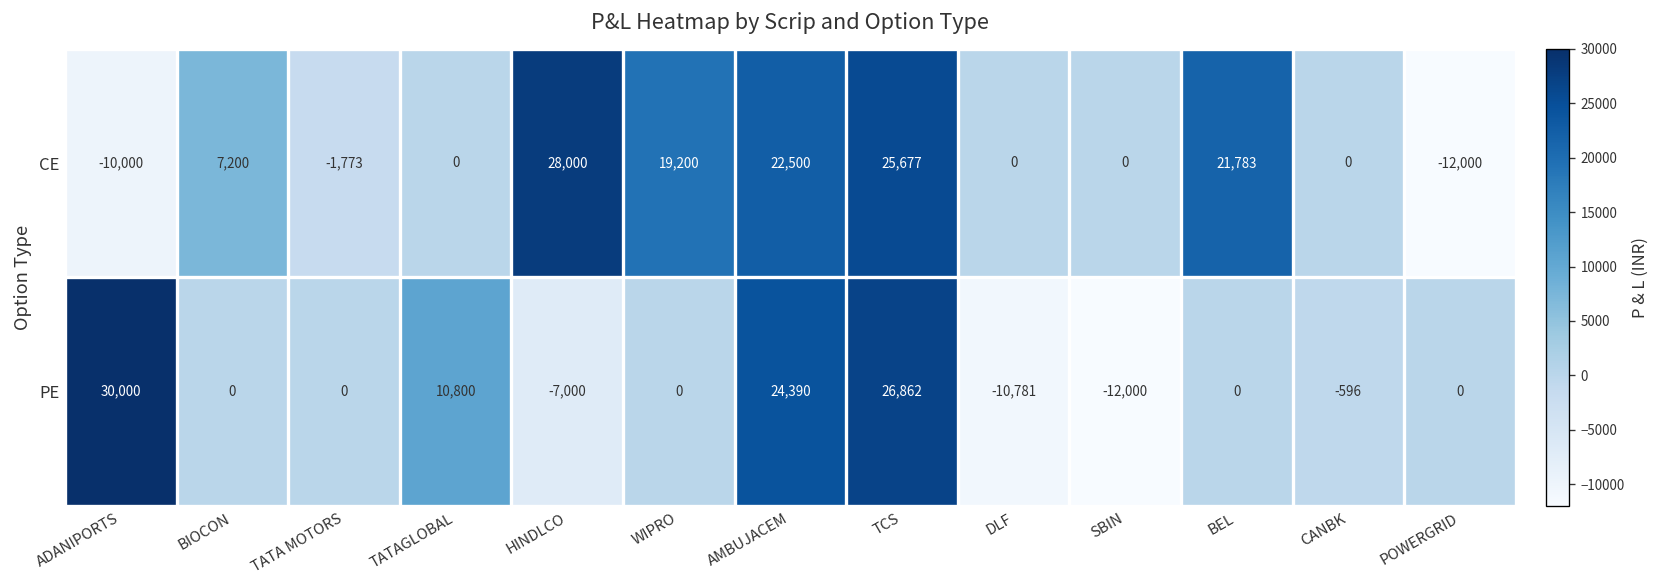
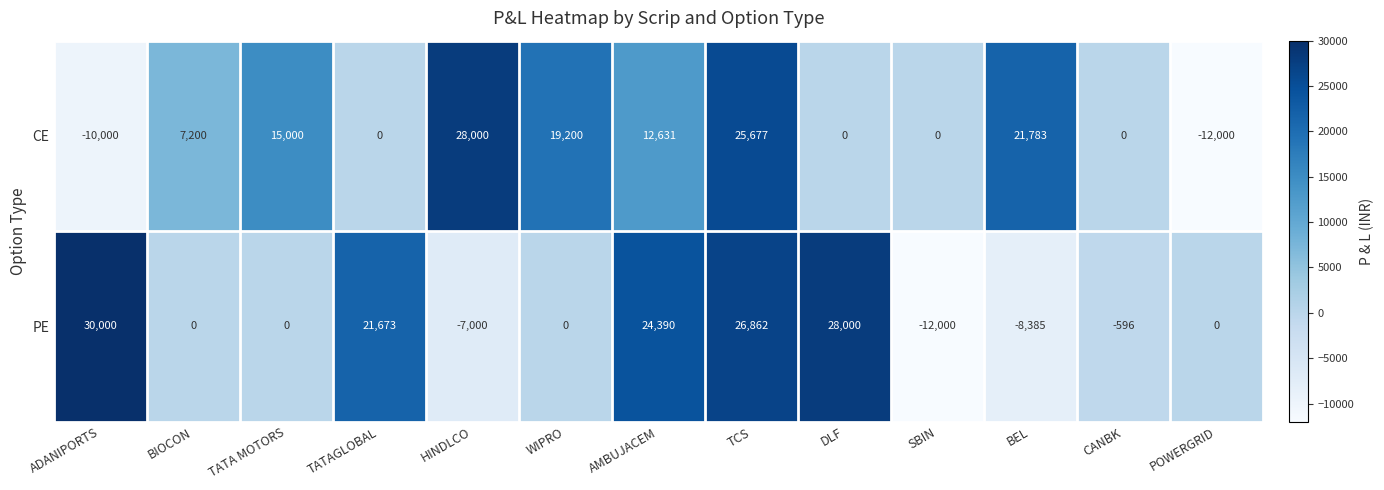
  {
    "CE": {
      "ADANIPORTS": "-10,000",
      "BIOCON": "7,200",
-     "TATA MOTORS": "-1,773",
+     "TATA MOTORS": "15,000",
      "TATAGLOBAL": "0",
      "HINDLCO": "28,000",
      "WIPRO": "19,200",
-     "AMBUJACEM": "22,500",
+     "AMBUJACEM": "12,631",
      "TCS": "25,677",
      "DLF": "0",
      "SBIN": "0",
      "BEL": "21,783",
      "CANBK": "0",
      "POWERGRID": "-12,000"
    },
    "PE": {
      "ADANIPORTS": "30,000",
      "BIOCON": "0",
      "TATA MOTORS": "0",
-     "TATAGLOBAL": "10,800",
+     "TATAGLOBAL": "21,673",
      "HINDLCO": "-7,000",
      "WIPRO": "0",
      "AMBUJACEM": "24,390",
      "TCS": "26,862",
-     "DLF": "-10,781",
+     "DLF": "28,000",
      "SBIN": "-12,000",
-     "BEL": "0",
+     "BEL": "-8,385",
      "CANBK": "-596",
      "POWERGRID": "0"
    }
  }
